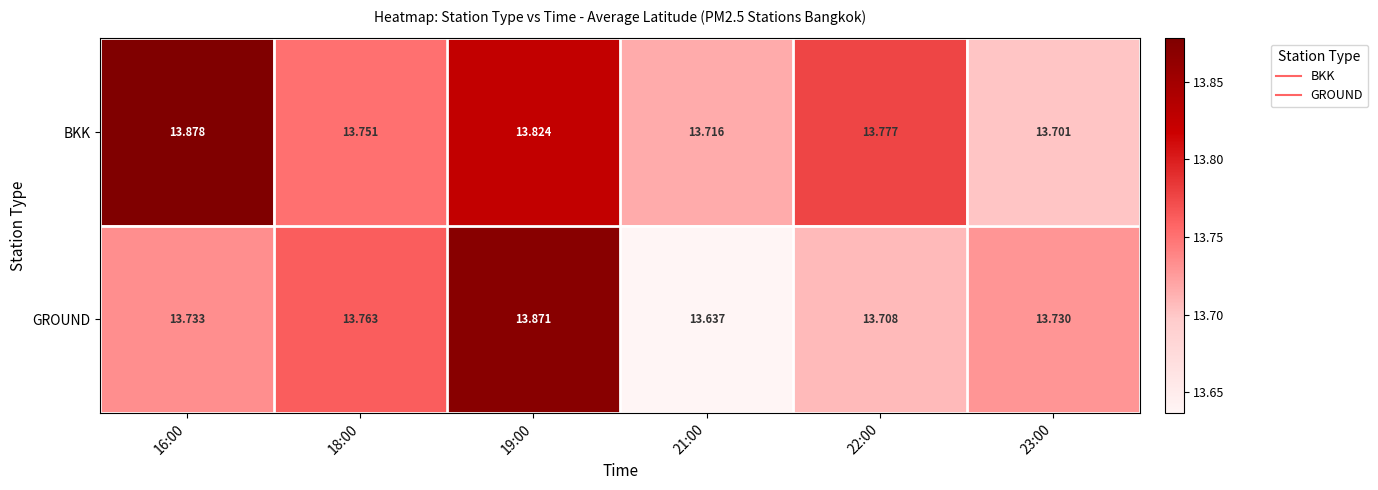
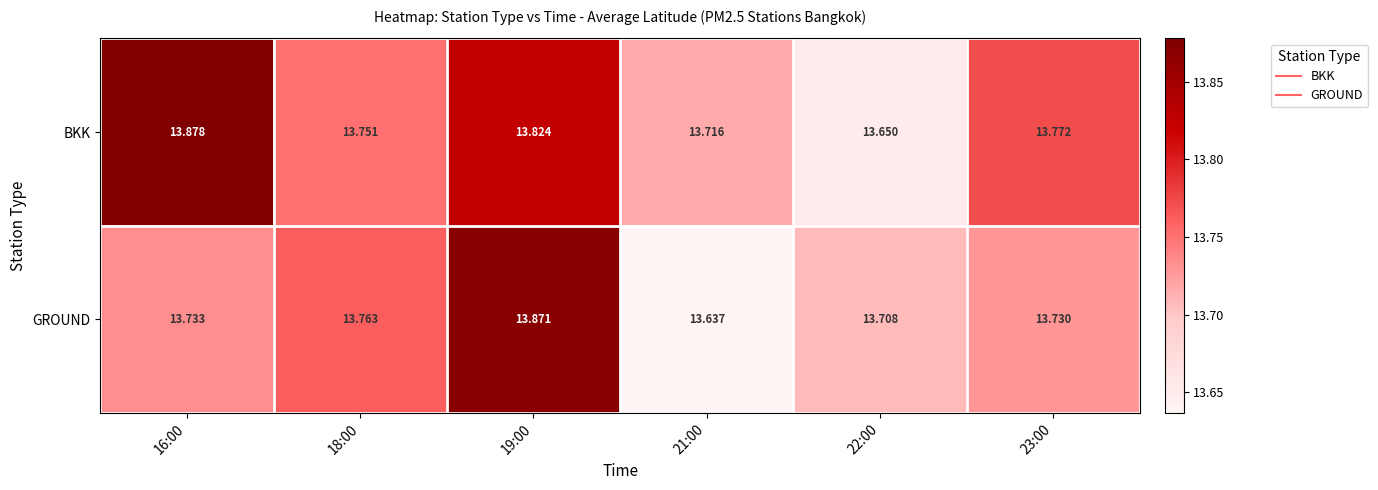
  {
    "BKK": {
      "16:00": 13.878,
      "18:00": 13.751,
      "19:00": 13.824,
      "21:00": 13.716,
-     "22:00": 13.777,
-     "23:00": 13.701
+     "22:00": 13.650,
+     "23:00": 13.772
    },
    "GROUND": {
      "16:00": 13.733,
      "18:00": 13.763,
      "19:00": 13.871,
      "21:00": 13.637,
      "22:00": 13.708,
      "23:00": 13.730
    }
  }
